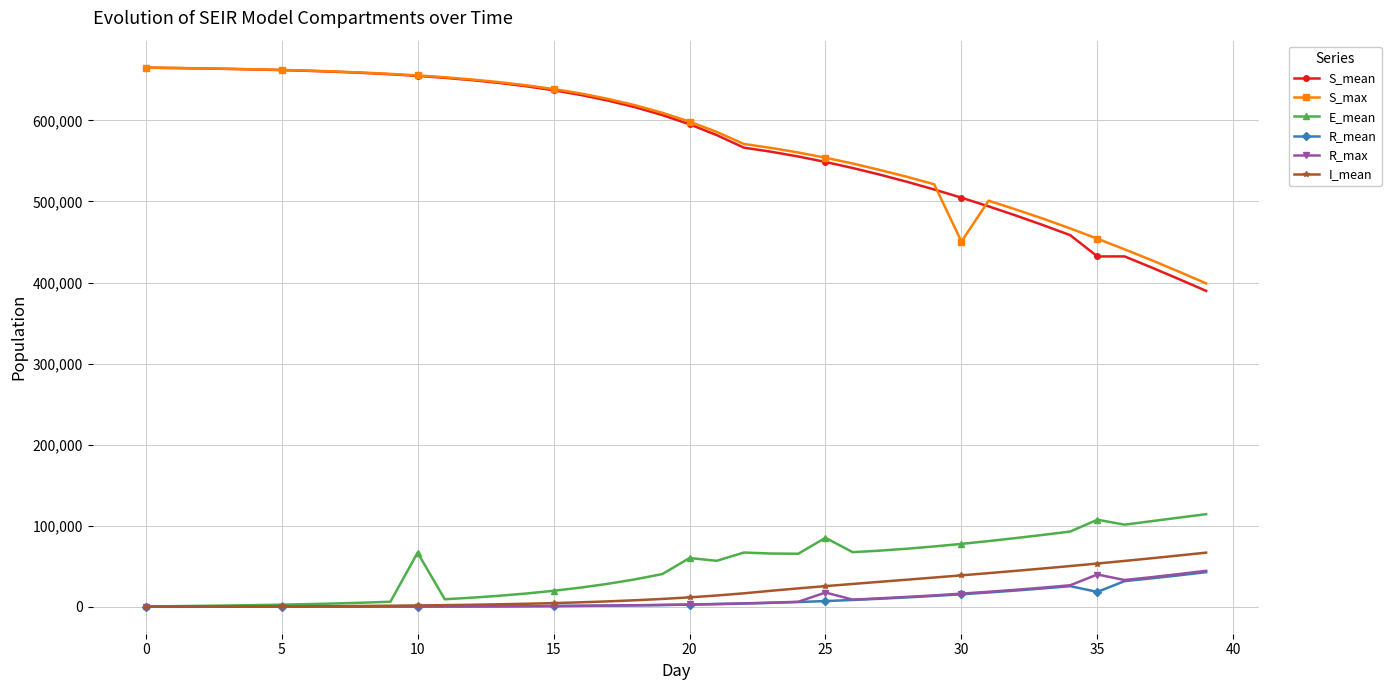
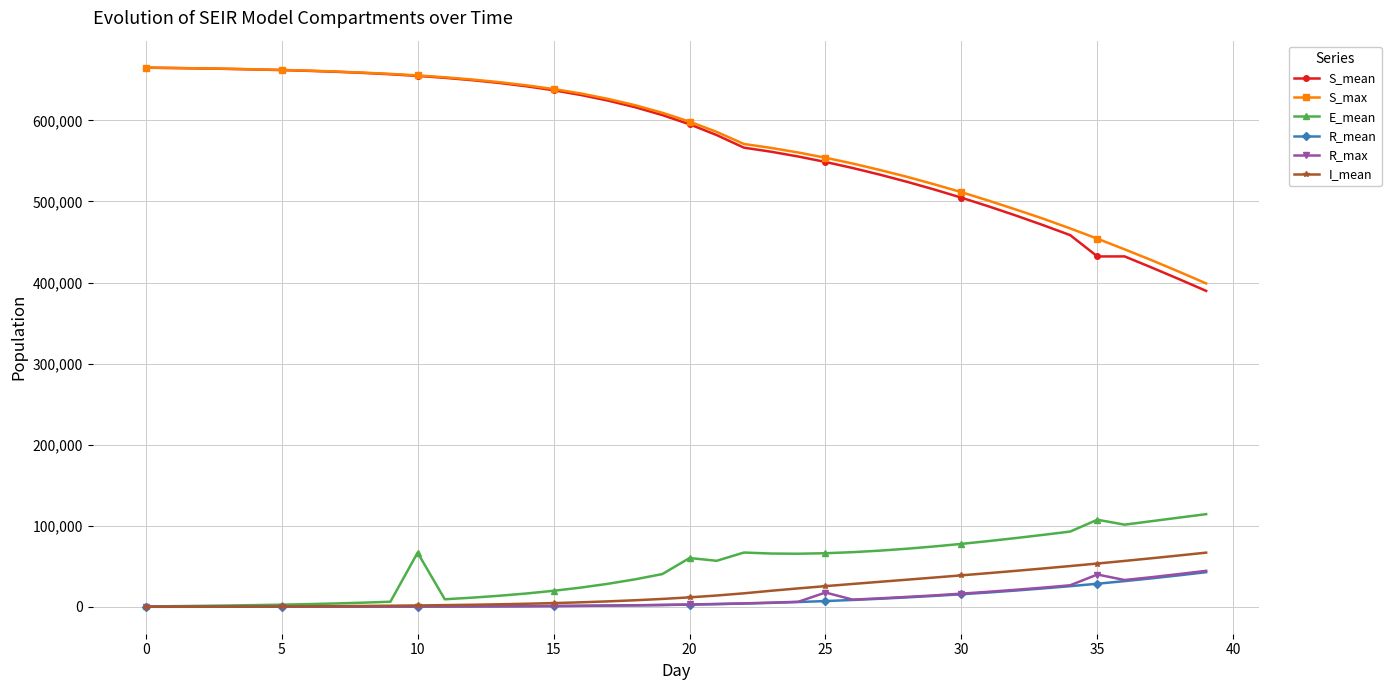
  {
    "S_mean": {
      "20": "600,000",
      "25": "550,000",
      "30": "500,000",
      "35": "430,000"
    },
    "S_max": {
      "20": "600,000",
      "25": "550,000",
-     "30": "450,000",
+     "30": "510,000",
      "35": "450,000"
    },
    "E_mean": {
      "10": "70,000",
      "15": "20,000",
      "20": "60,000",
-     "25": "90,000",
+     "25": "70,000",
      "30": "80,000",
      "35": "110,000"
    },
    "R_mean": {
      "25": "10,000",
-     "35": "20,000"
+     "35": "30,000"
    },
    "R_max": {
      "25": "20,000",
      "35": "40,000"
    },
    "I_mean": {
      "15": "0",
      "20": "10,000",
      "25": "30,000",
      "30": "40,000",
      "35": "50,000"
    }
  }
